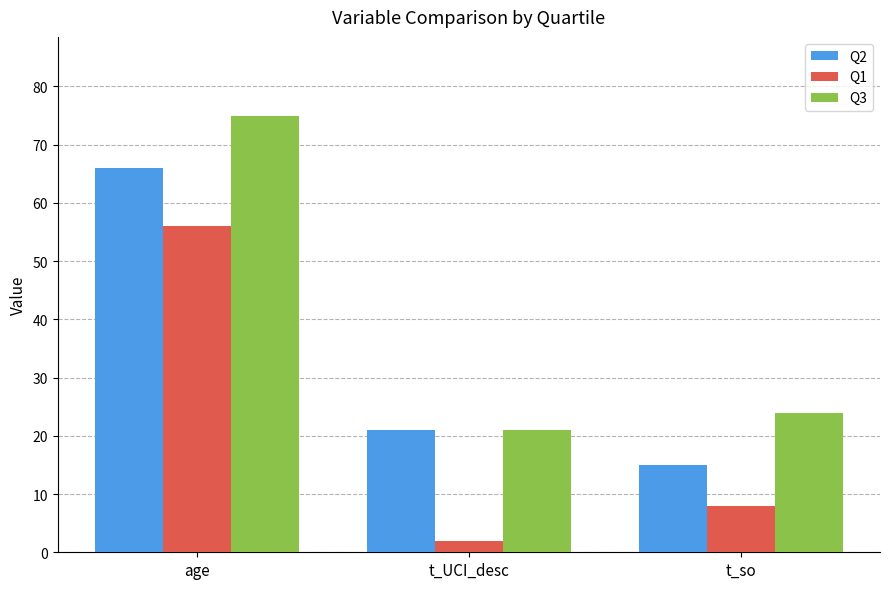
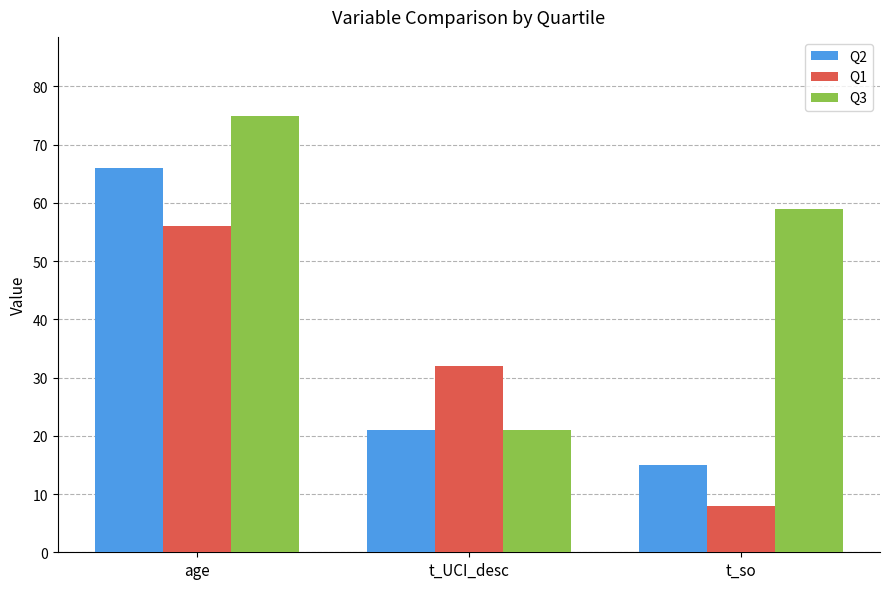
  {
    "Q2": {
      "age": 66,
      "t_UCI_desc": 21,
      "t_so": 15
    },
    "Q1": {
      "age": 56,
-     "t_UCI_desc": 2,
+     "t_UCI_desc": 32,
      "t_so": 8
    },
    "Q3": {
      "age": 75,
      "t_UCI_desc": 21,
-     "t_so": 24
+     "t_so": 59
    }
  }
